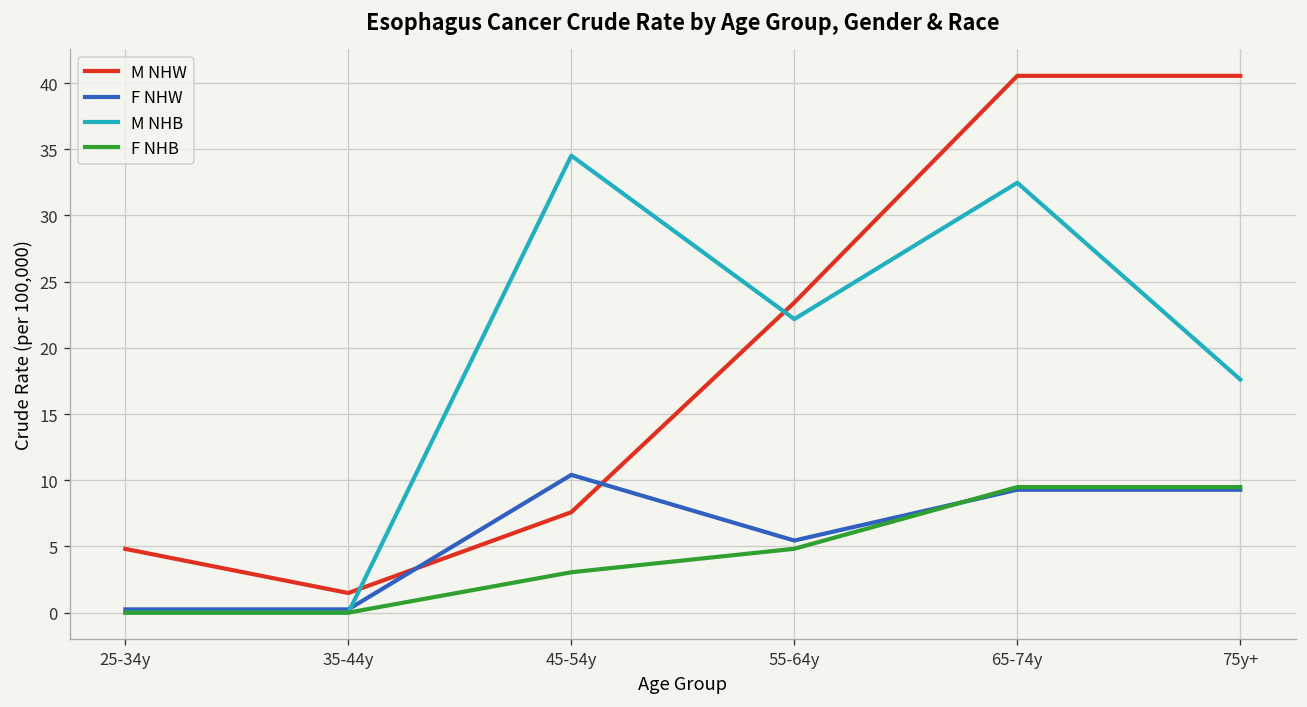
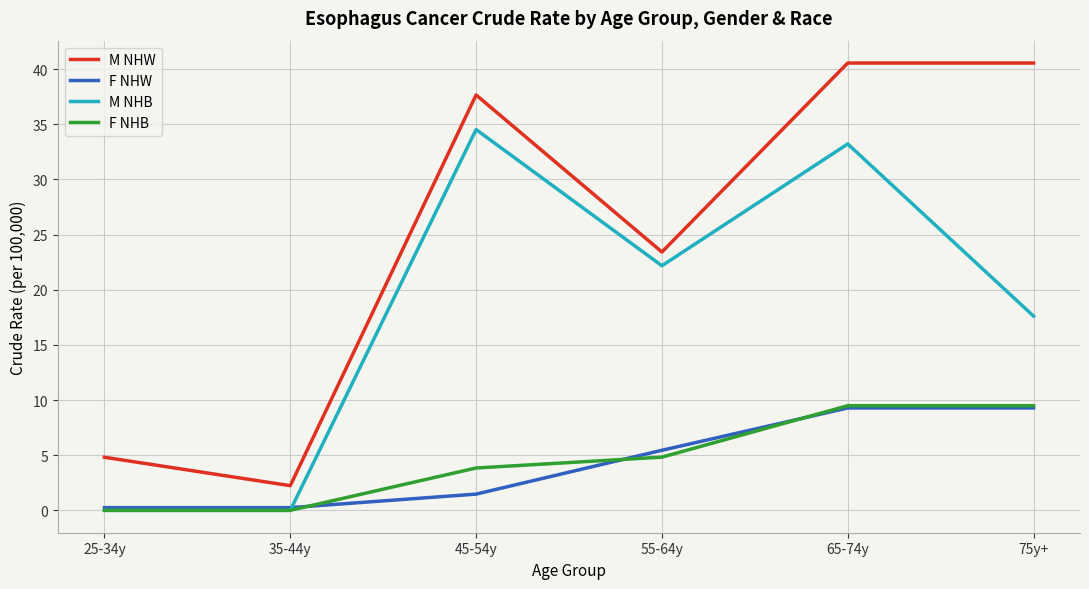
  {
    "M NHW": {
      "25-34y": 4.8,
-     "35-44y": 1.5,
-     "45-54y": 7.6,
+     "35-44y": 2.2,
+     "45-54y": 37.7,
      "55-64y": 23.4,
      "65-74y": 40.6,
      "75y+": 40.6
    },
    "F NHW": {
      "25-34y": 0.2,
      "35-44y": 0.2,
-     "45-54y": 10.4,
+     "45-54y": 1.5,
      "55-64y": 5.4
    },
    "M NHB": {
      "45-54y": 34.5,
      "55-64y": 22.2,
-     "65-74y": 32.5,
+     "65-74y": 33.2,
      "75y+": 17.6
    },
    "F NHB": {
-     "45-54y": 3.1,
+     "45-54y": 3.8,
      "55-64y": 4.8
    }
  }
